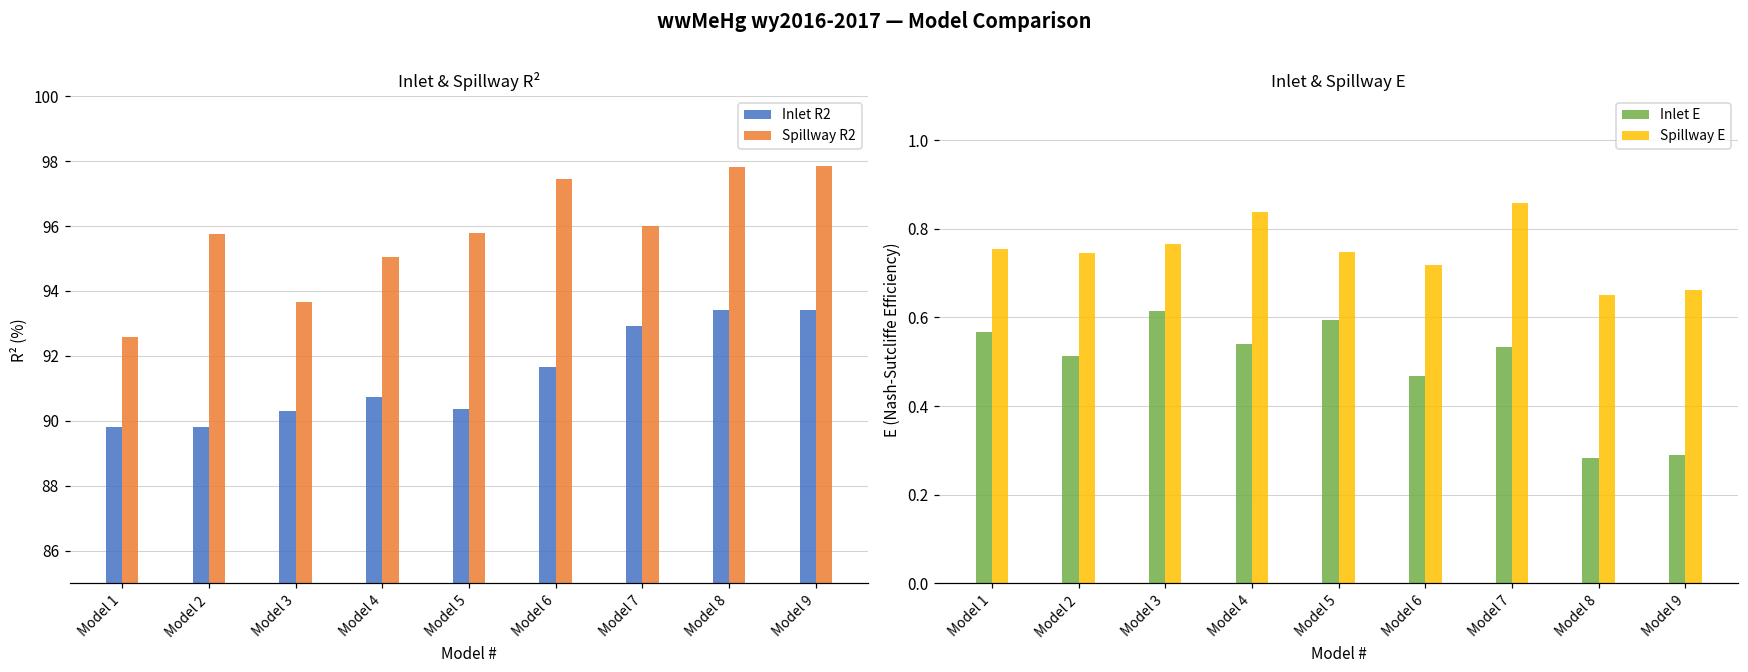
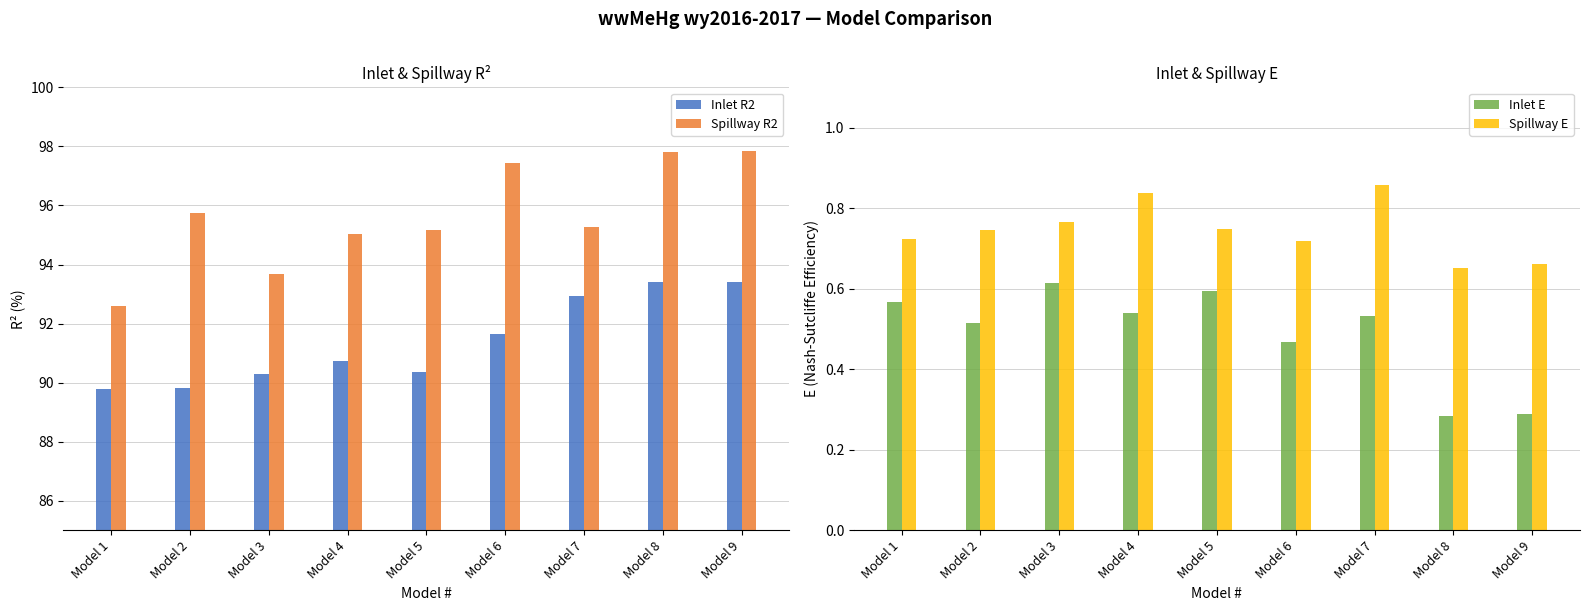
  {
    "Inlet & Spillway R²": {
      "Inlet R2": {
        "Model 1": 89.8,
        "Model 2": 89.8,
        "Model 3": 90.3,
        "Model 4": 90.7,
        "Model 5": 90.4,
        "Model 6": 91.7,
        "Model 7": 92.9,
        "Model 8": 93.4,
        "Model 9": 93.4
      },
      "Spillway R2": {
        "Model 1": 92.6,
        "Model 2": 95.8,
        "Model 3": 93.7,
        "Model 4": 95.0,
-       "Model 5": 95.8,
+       "Model 5": 95.2,
        "Model 6": 97.5,
-       "Model 7": 96.0,
+       "Model 7": 95.3,
        "Model 8": 97.8,
        "Model 9": 97.9
      }
    },
    "Inlet & Spillway E": {
      "Inlet E": {
        "Model 1": 0.57,
        "Model 2": 0.51,
        "Model 3": 0.62,
        "Model 4": 0.54,
        "Model 5": 0.59,
        "Model 6": 0.47,
        "Model 7": 0.53,
        "Model 8": 0.28,
        "Model 9": 0.29
      },
      "Spillway E": {
-       "Model 1": 0.76,
+       "Model 1": 0.72,
        "Model 2": 0.75,
        "Model 3": 0.77,
        "Model 4": 0.84,
        "Model 5": 0.75,
        "Model 6": 0.72,
        "Model 7": 0.86,
        "Model 8": 0.65,
        "Model 9": 0.66
      }
    }
  }
